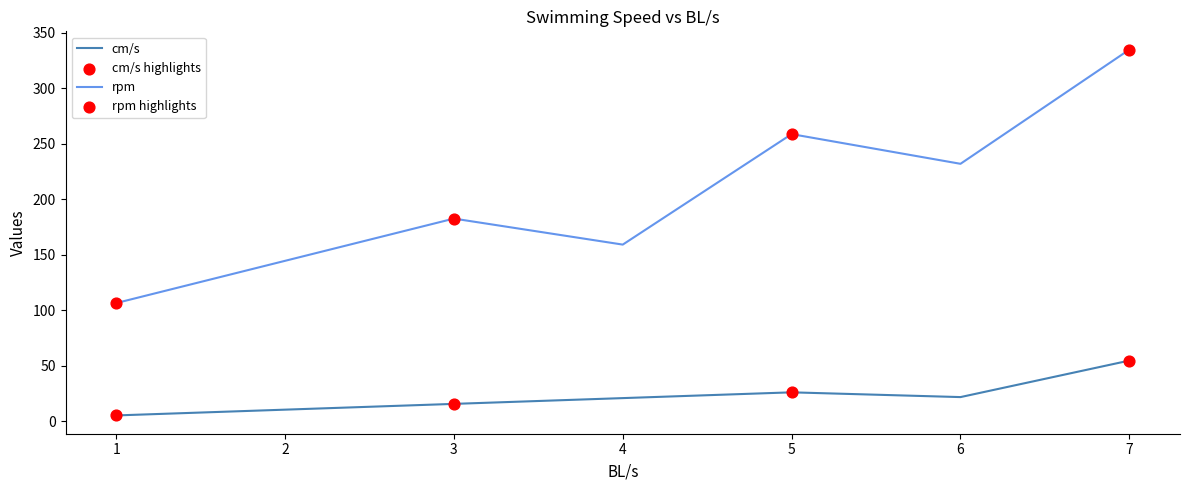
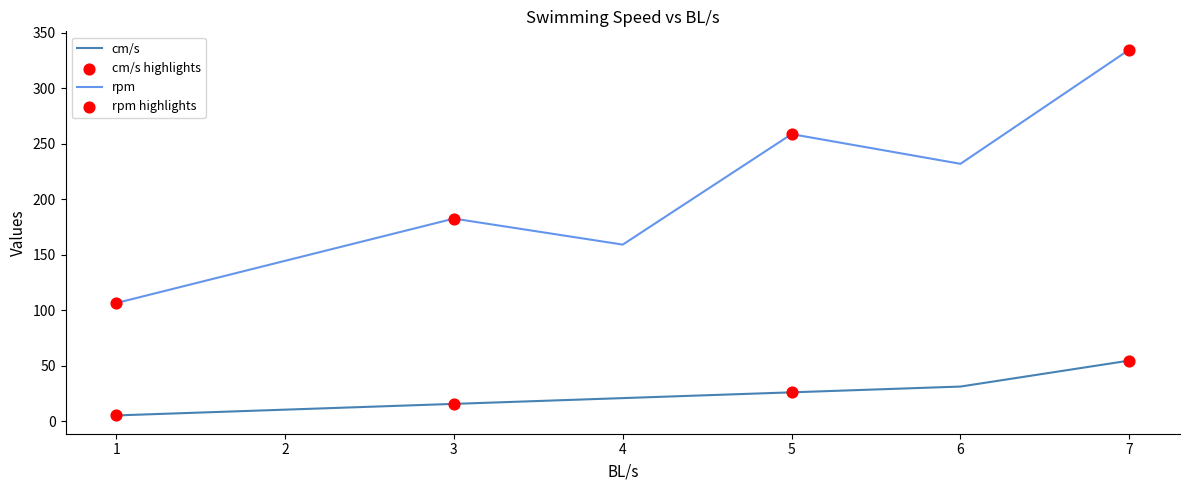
  {
    "cm/s": {
      "2": 10,
      "4": 21,
-     "6": 22
+     "6": 31
    },
    "rpm": {
      "2": 144,
      "4": 159,
      "6": 232
    }
  }
